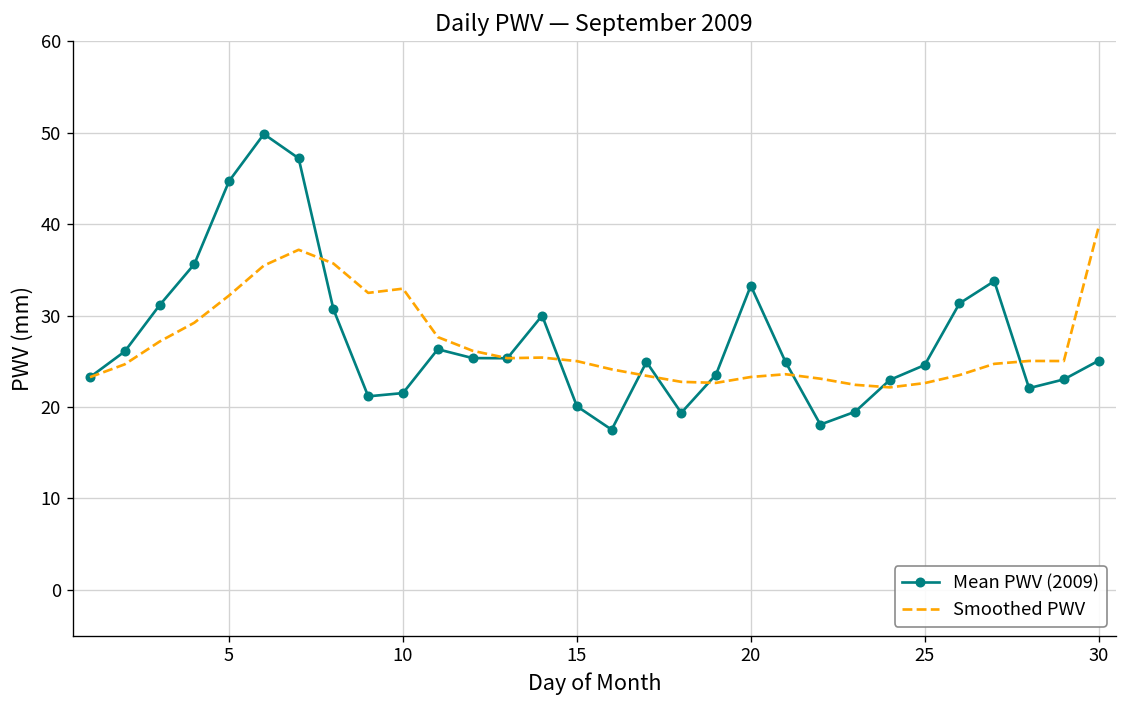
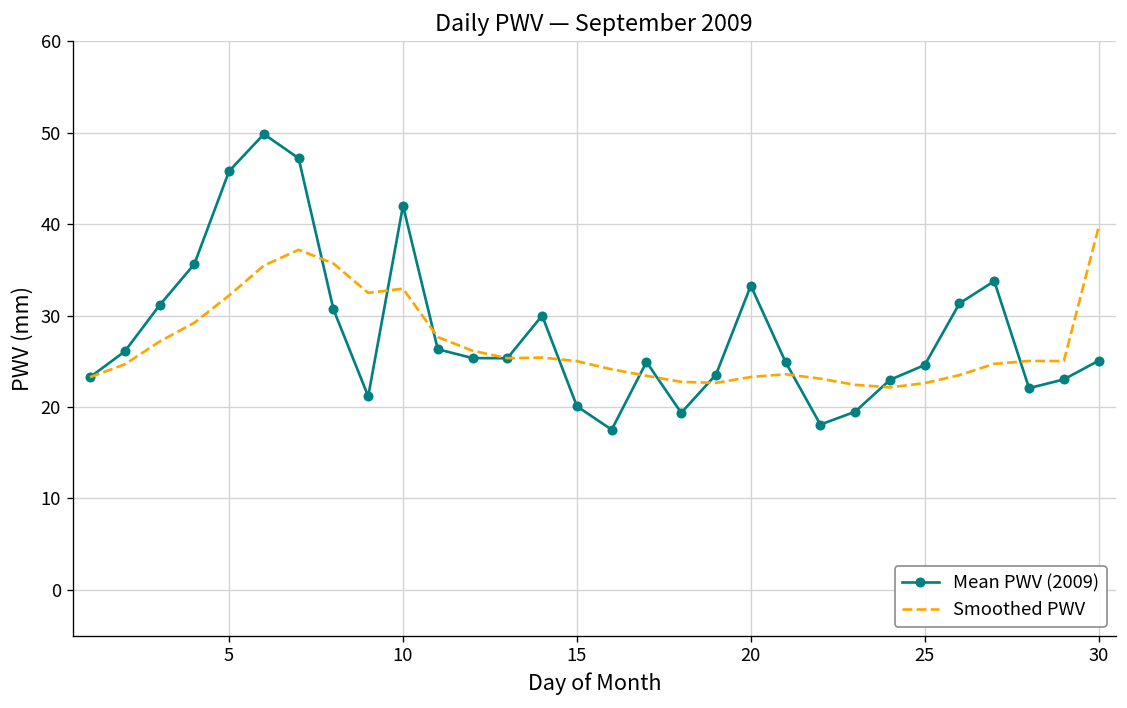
  {
    "Mean PWV (2009)": {
-     "5": 45,
-     "10": 22,
+     "5": 46,
+     "10": 42,
      "15": 20,
      "20": 33,
      "25": 25,
      "30": 25
    },
    "Smoothed PWV": {
      "5": 32,
      "10": 33,
      "15": 25,
      "20": 23,
      "25": 23,
      "30": 40
    }
  }
